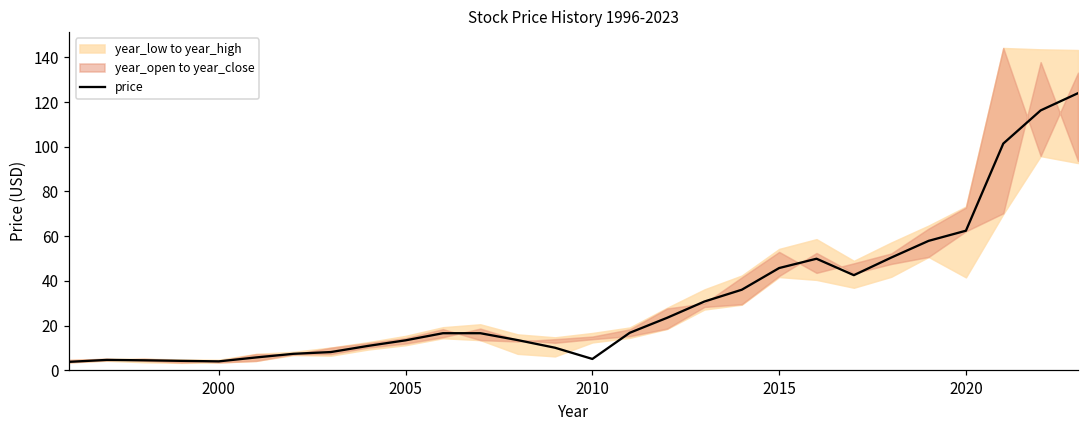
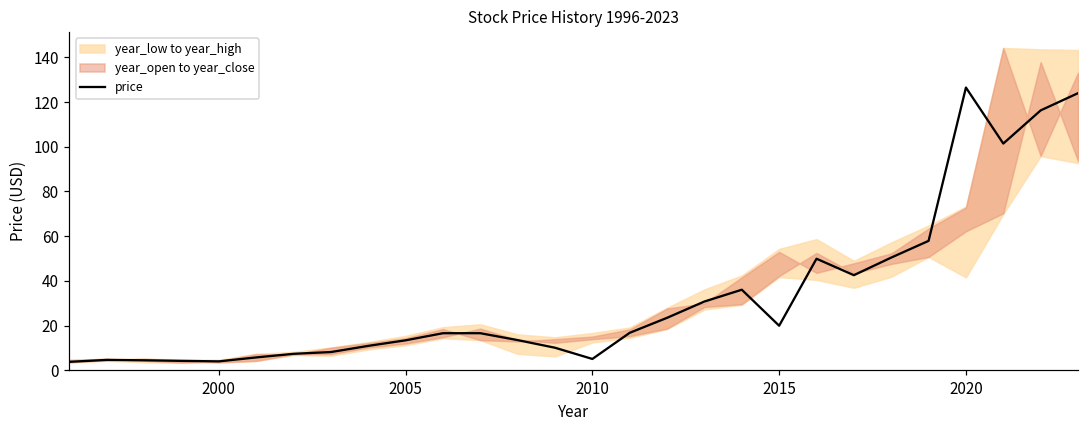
  {
    "price": {
      "2010": 5,
-     "2015": 46,
-     "2020": 62
+     "2015": 20,
+     "2020": 126
    }
  }
